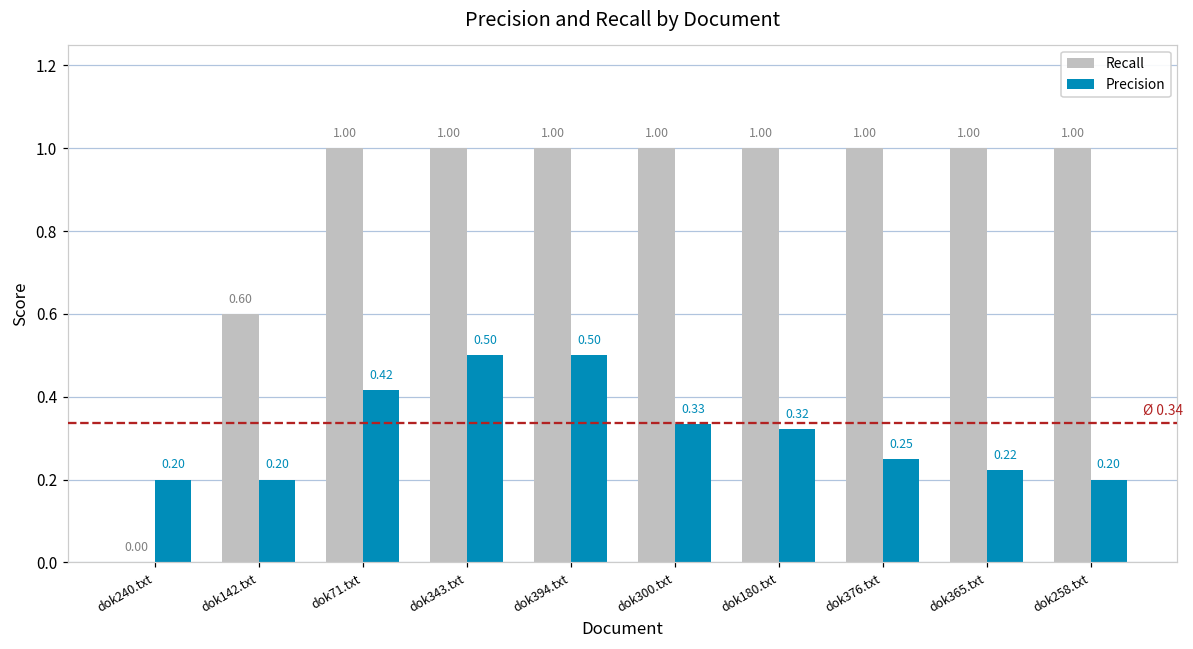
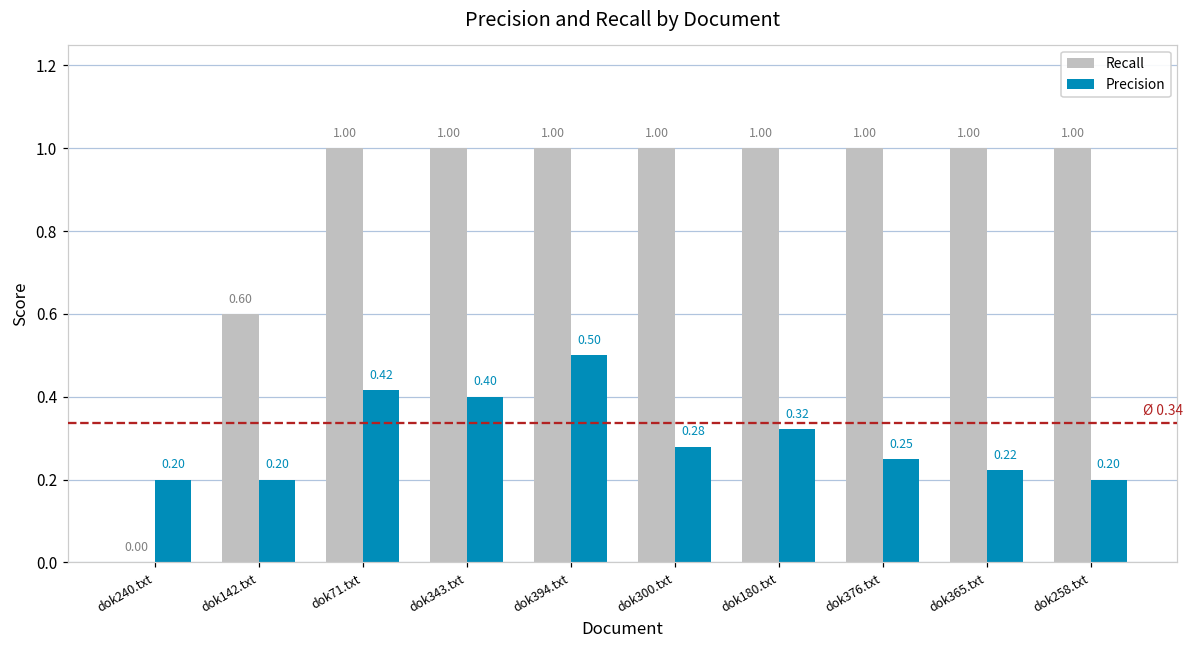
  {
    "Recall": {
      "dok240.txt": 0.00,
      "dok142.txt": 0.60,
      "dok71.txt": 1.00,
      "dok343.txt": 1.00,
      "dok394.txt": 1.00,
      "dok300.txt": 1.00,
      "dok180.txt": 1.00,
      "dok376.txt": 1.00,
      "dok365.txt": 1.00,
      "dok258.txt": 1.00
    },
    "Precision": {
      "dok240.txt": 0.20,
      "dok142.txt": 0.20,
      "dok71.txt": 0.42,
-     "dok343.txt": 0.50,
+     "dok343.txt": 0.40,
      "dok394.txt": 0.50,
-     "dok300.txt": 0.33,
+     "dok300.txt": 0.28,
      "dok180.txt": 0.32,
      "dok376.txt": 0.25,
      "dok365.txt": 0.22,
      "dok258.txt": 0.20
    }
  }
